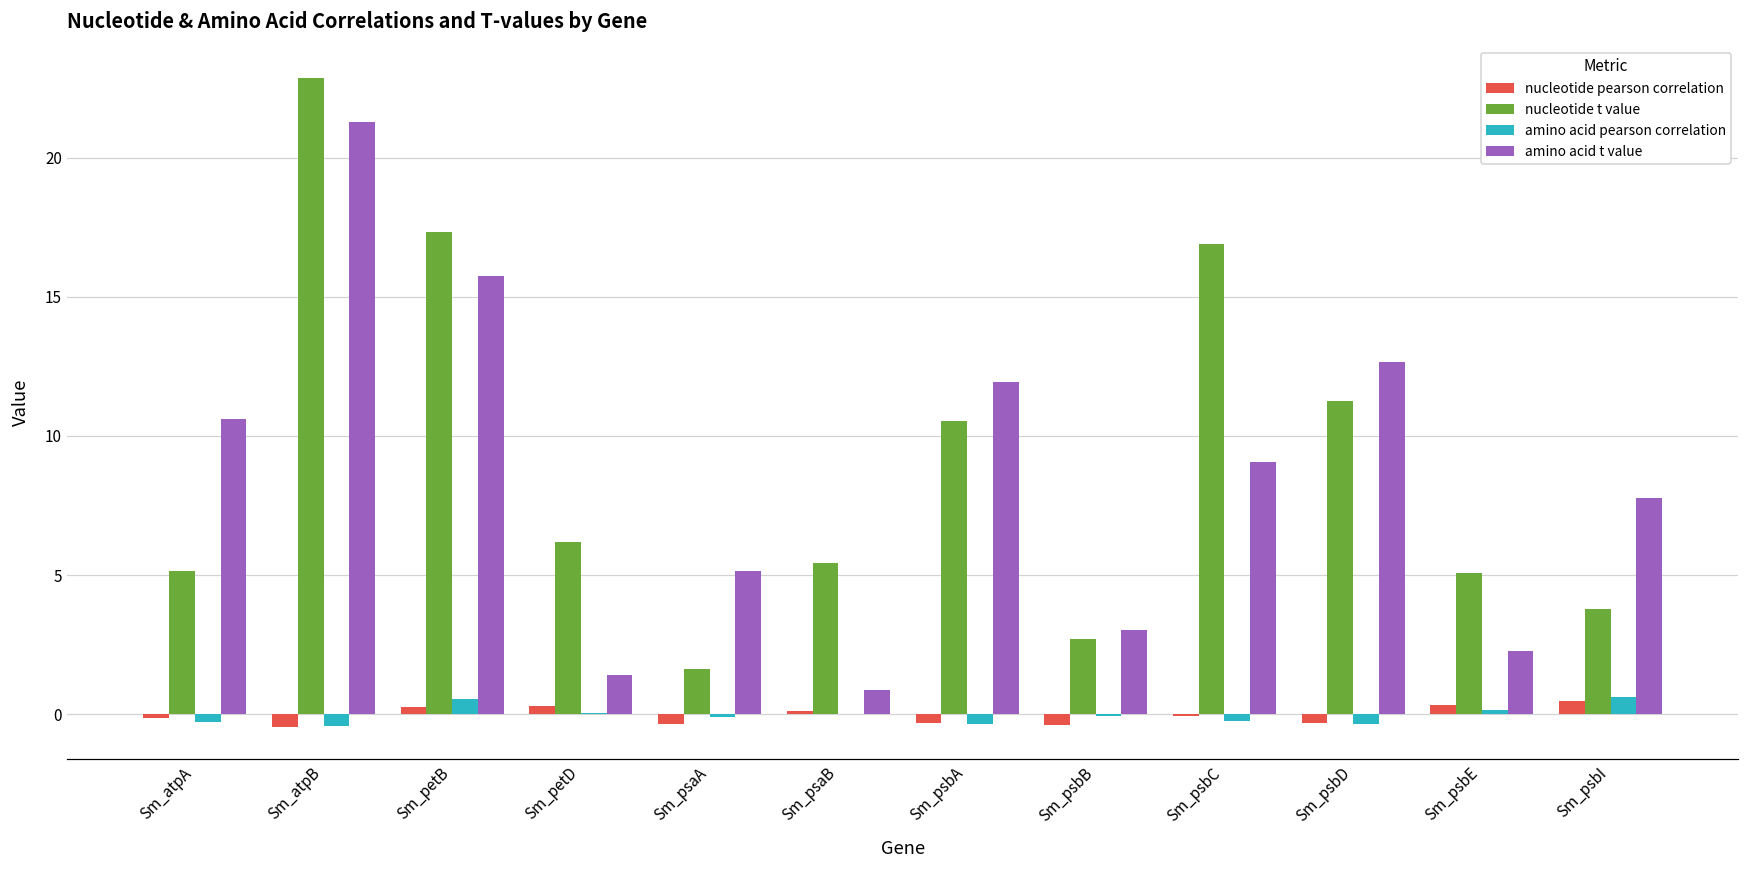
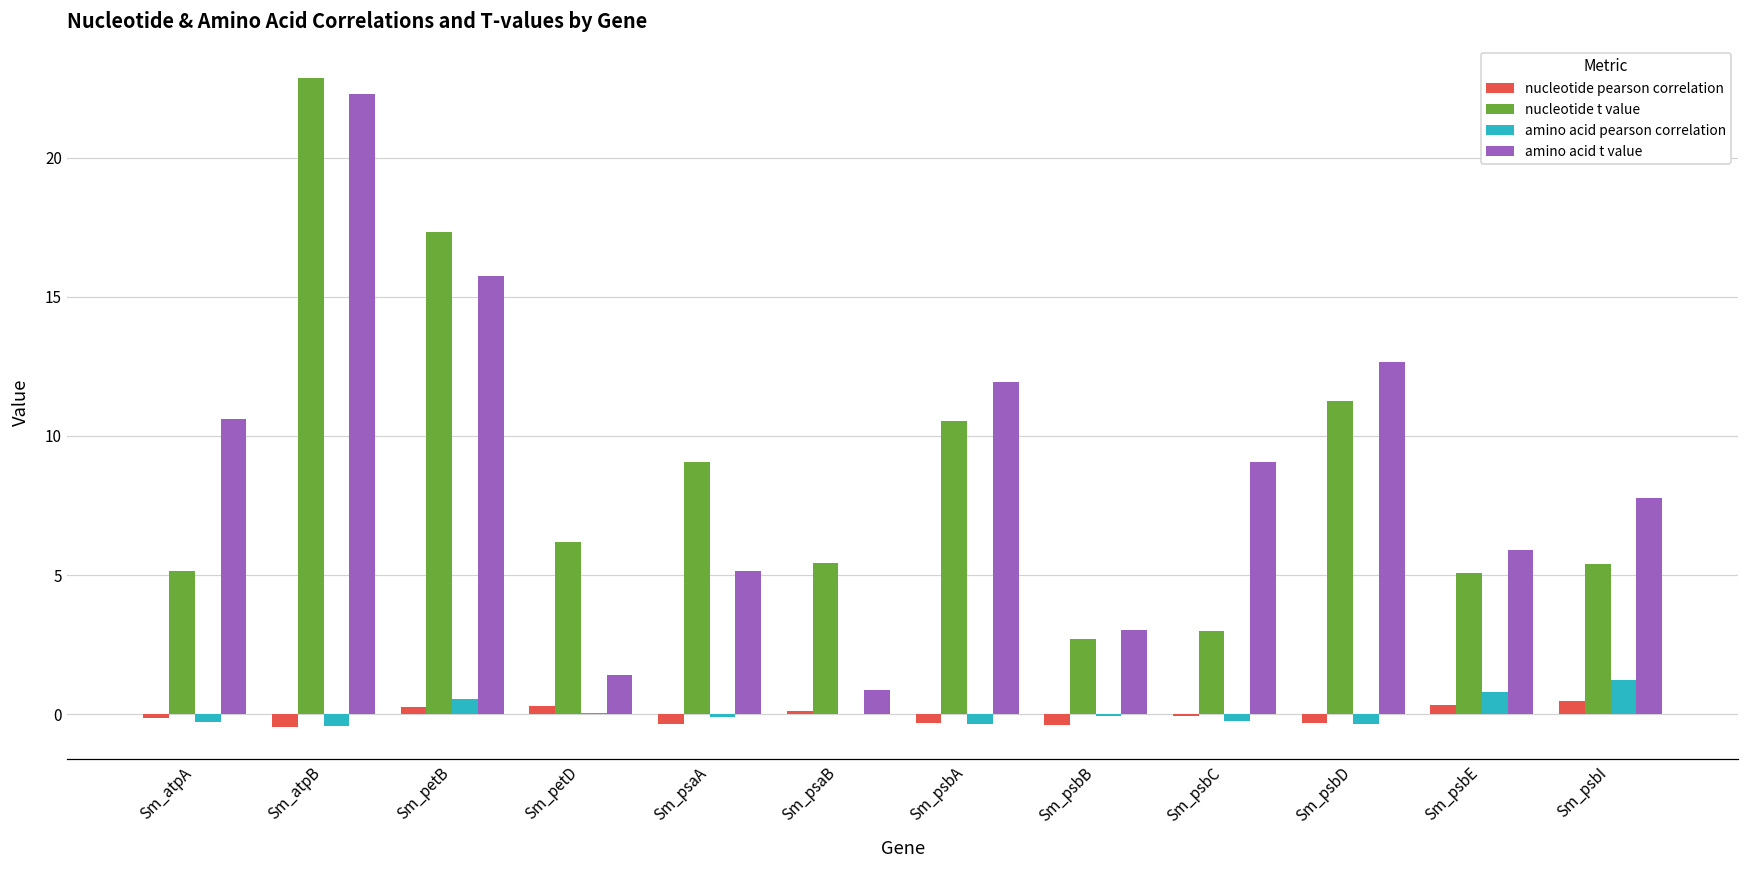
  {
    "nucleotide pearson correlation": {
      "Sm_atpA": -0.1,
      "Sm_atpB": -0.5,
      "Sm_petB": 0.3,
      "Sm_petD": 0.3,
      "Sm_psaA": -0.4,
      "Sm_psaB": 0.1,
      "Sm_psbA": -0.3,
      "Sm_psbB": -0.4,
      "Sm_psbD": -0.3,
      "Sm_psbE": 0.3,
      "Sm_psbI": 0.5
    },
    "nucleotide t value": {
      "Sm_atpA": 5.2,
      "Sm_atpB": 22.9,
      "Sm_petB": 17.3,
      "Sm_petD": 6.2,
-     "Sm_psaA": 1.6,
+     "Sm_psaA": 9.1,
      "Sm_psaB": 5.4,
      "Sm_psbA": 10.5,
      "Sm_psbB": 2.7,
-     "Sm_psbC": 16.9,
+     "Sm_psbC": 3.0,
      "Sm_psbD": 11.3,
      "Sm_psbE": 5.1,
-     "Sm_psbI": 3.8
+     "Sm_psbI": 5.4
    },
    "amino acid pearson correlation": {
      "Sm_atpA": -0.3,
      "Sm_atpB": -0.4,
      "Sm_petB": 0.5,
      "Sm_psaA": -0.1,
      "Sm_psbA": -0.4,
      "Sm_psbC": -0.2,
      "Sm_psbD": -0.4,
-     "Sm_psbE": 0.2,
-     "Sm_psbI": 0.6
+     "Sm_psbE": 0.8,
+     "Sm_psbI": 1.2
    },
    "amino acid t value": {
      "Sm_atpA": 10.6,
-     "Sm_atpB": 21.3,
+     "Sm_atpB": 22.3,
      "Sm_petB": 15.7,
      "Sm_petD": 1.4,
      "Sm_psaA": 5.1,
      "Sm_psaB": 0.9,
      "Sm_psbA": 11.9,
      "Sm_psbB": 3.0,
      "Sm_psbC": 9.1,
      "Sm_psbD": 12.7,
-     "Sm_psbE": 2.3,
+     "Sm_psbE": 5.9,
      "Sm_psbI": 7.8
    }
  }
